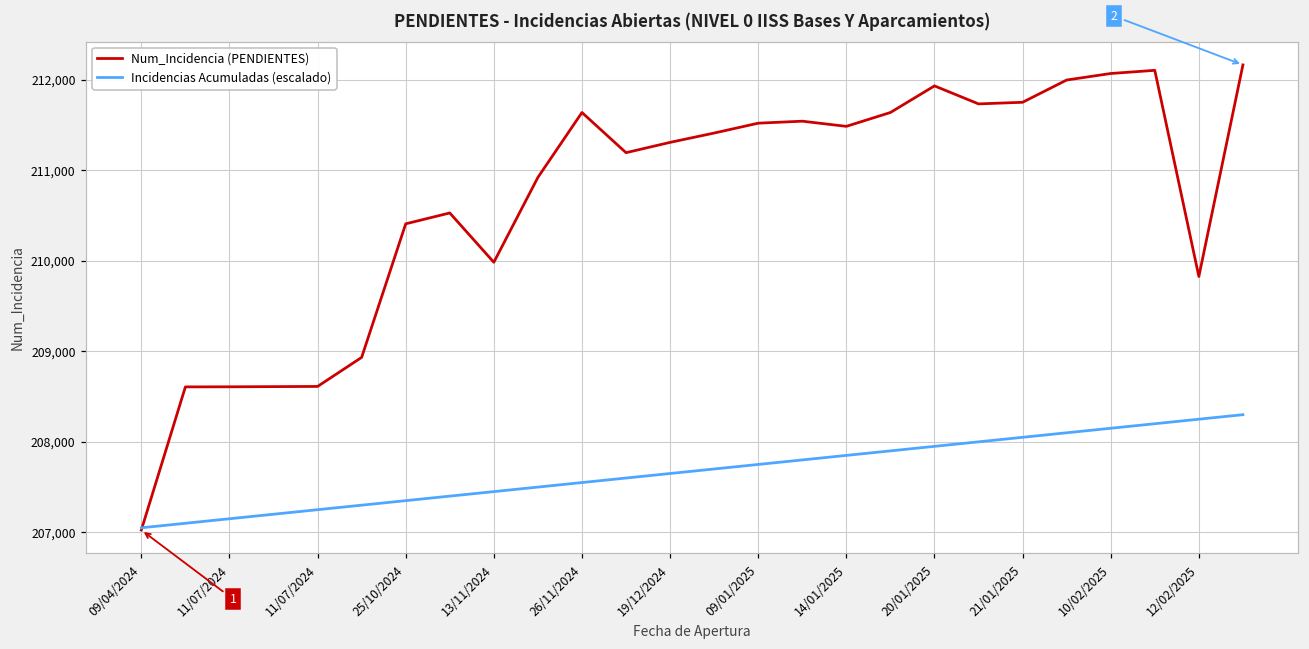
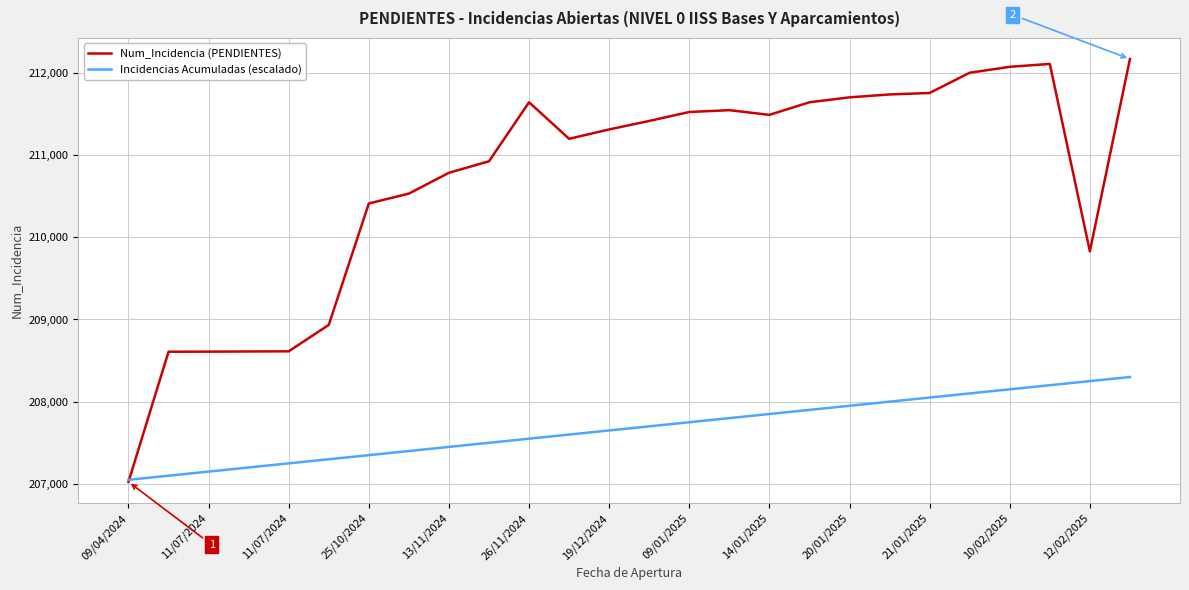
  {
    "Num_Incidencia (PENDIENTES)": {
      "25/10/2024": "210,400",
-     "13/11/2024": "210,000",
+     "13/11/2024": "210,800",
      "26/11/2024": "211,600",
      "19/12/2024": "211,300",
      "09/01/2025": "211,500",
      "14/01/2025": "211,500",
-     "20/01/2025": "211,900",
+     "20/01/2025": "211,700",
      "10/02/2025": "212,100",
      "12/02/2025": "209,800"
    },
    "Incidencias Acumuladas (escalado)": {
      "25/10/2024": "207,400",
      "13/11/2024": "207,500",
      "26/11/2024": "207,600",
      "19/12/2024": "207,700",
      "09/01/2025": "207,800",
      "14/01/2025": "207,900",
      "20/01/2025": "208,000",
      "10/02/2025": "208,200",
      "12/02/2025": "208,300"
    }
  }
